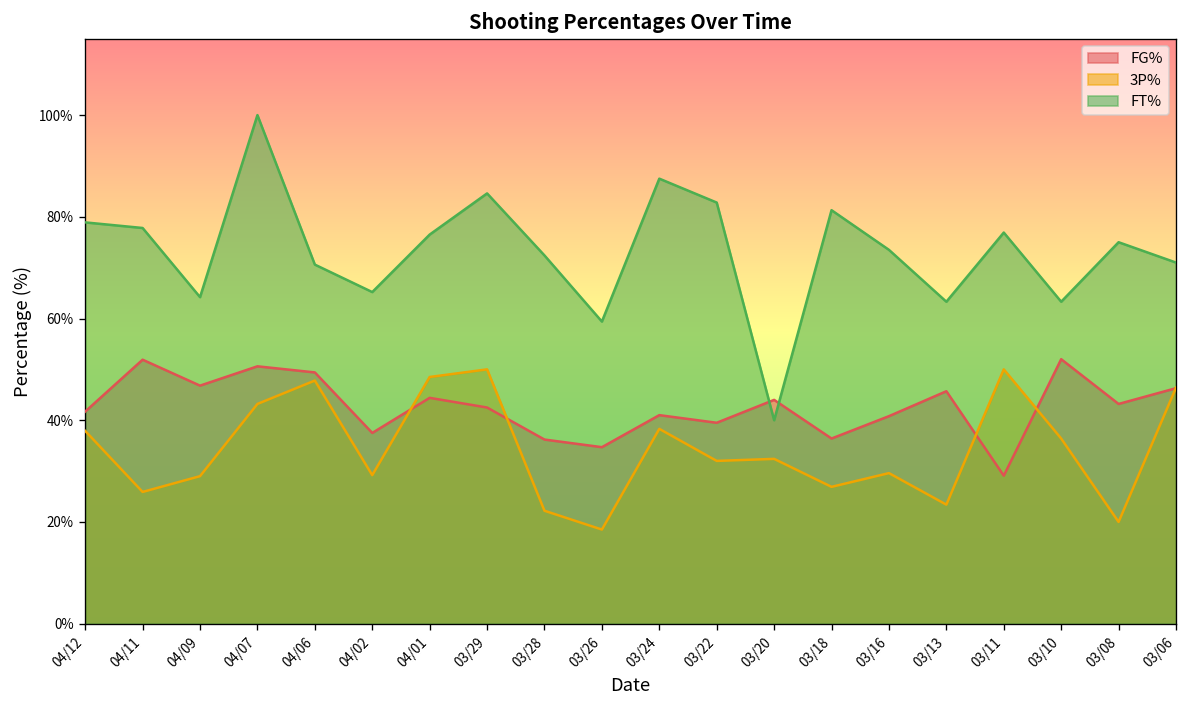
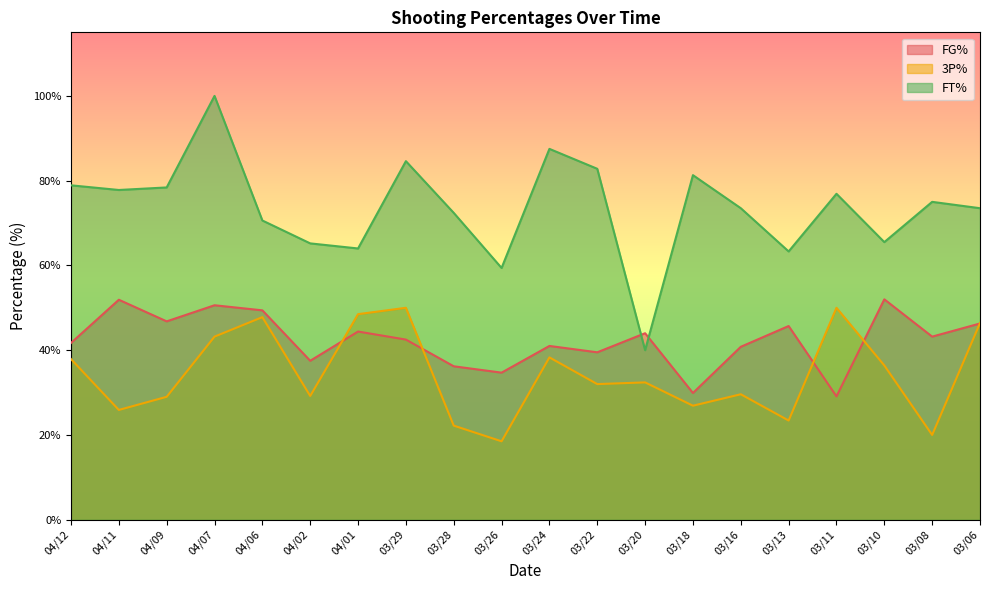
  {
    "FG%": {
      "04/12": "42%",
      "04/11": "52%",
      "04/09": "47%",
      "04/07": "51%",
      "04/06": "49%",
      "04/02": "38%",
      "04/01": "44%",
      "03/29": "43%",
      "03/28": "36%",
      "03/26": "35%",
      "03/24": "41%",
      "03/22": "40%",
      "03/20": "44%",
-     "03/18": "36%",
+     "03/18": "30%",
      "03/16": "41%",
      "03/13": "46%",
      "03/11": "29%",
      "03/10": "52%",
      "03/08": "43%"
    },
    "3P%": {
      "04/12": "38%",
      "04/11": "26%",
      "04/09": "29%",
      "04/07": "43%",
      "04/06": "48%",
      "04/02": "29%",
      "04/01": "49%",
      "03/29": "50%",
      "03/28": "22%",
      "03/26": "19%",
      "03/24": "38%",
      "03/22": "32%",
      "03/20": "32%",
      "03/18": "27%",
      "03/16": "30%",
      "03/13": "23%",
      "03/11": "50%",
      "03/10": "36%",
      "03/08": "20%"
    },
    "FT%": {
      "04/12": "79%",
      "04/11": "78%",
-     "04/09": "64%",
+     "04/09": "78%",
      "04/07": "100%",
      "04/06": "71%",
      "04/02": "65%",
-     "04/01": "77%",
+     "04/01": "64%",
      "03/29": "85%",
      "03/28": "72%",
      "03/26": "59%",
      "03/24": "88%",
      "03/22": "83%",
      "03/20": "40%",
      "03/18": "81%",
      "03/16": "74%",
      "03/13": "63%",
      "03/11": "77%",
-     "03/10": "63%",
+     "03/10": "66%",
      "03/08": "75%",
-     "03/06": "71%"
+     "03/06": "74%"
    }
  }
